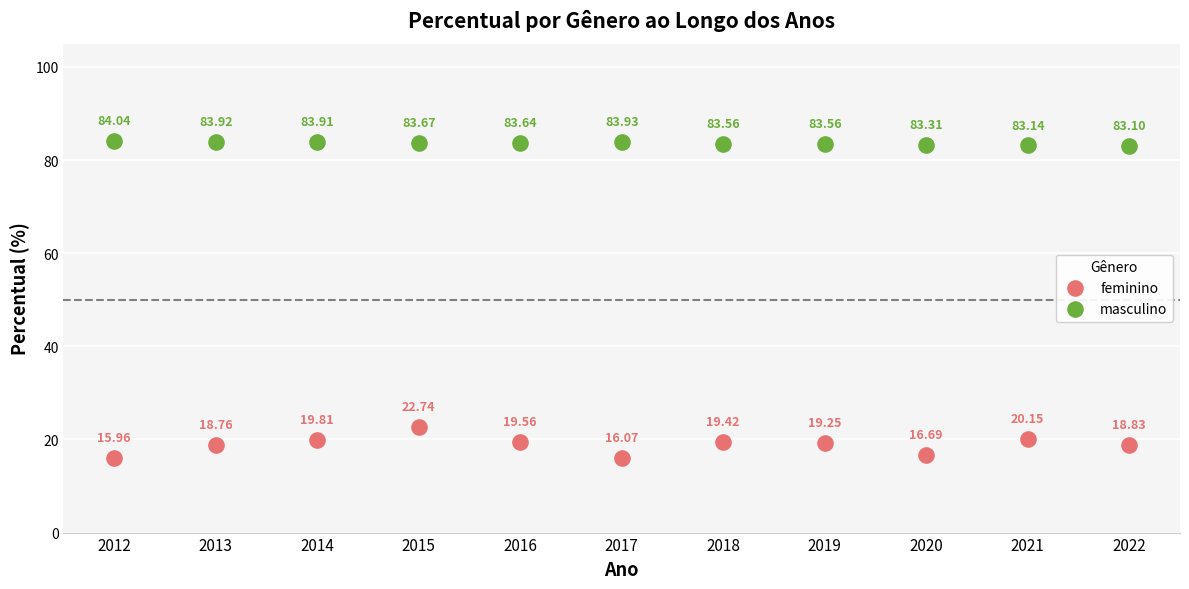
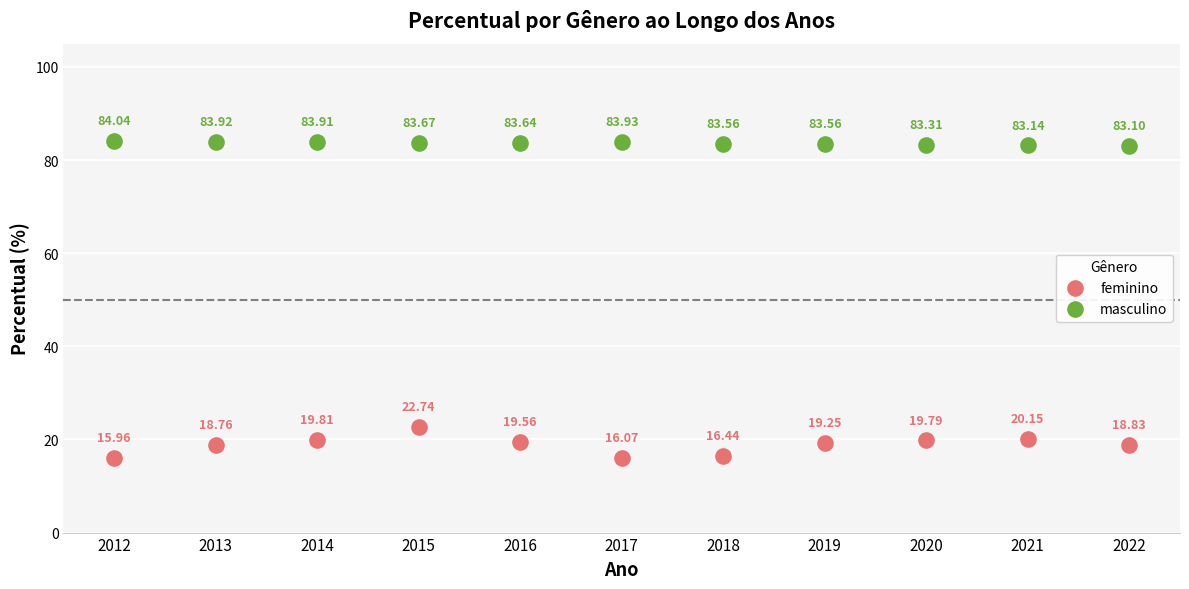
  {
    "feminino": {
-     "2018": 19.42,
-     "2020": 16.69
+     "2018": 16.44,
+     "2020": 19.79
    }
  }
